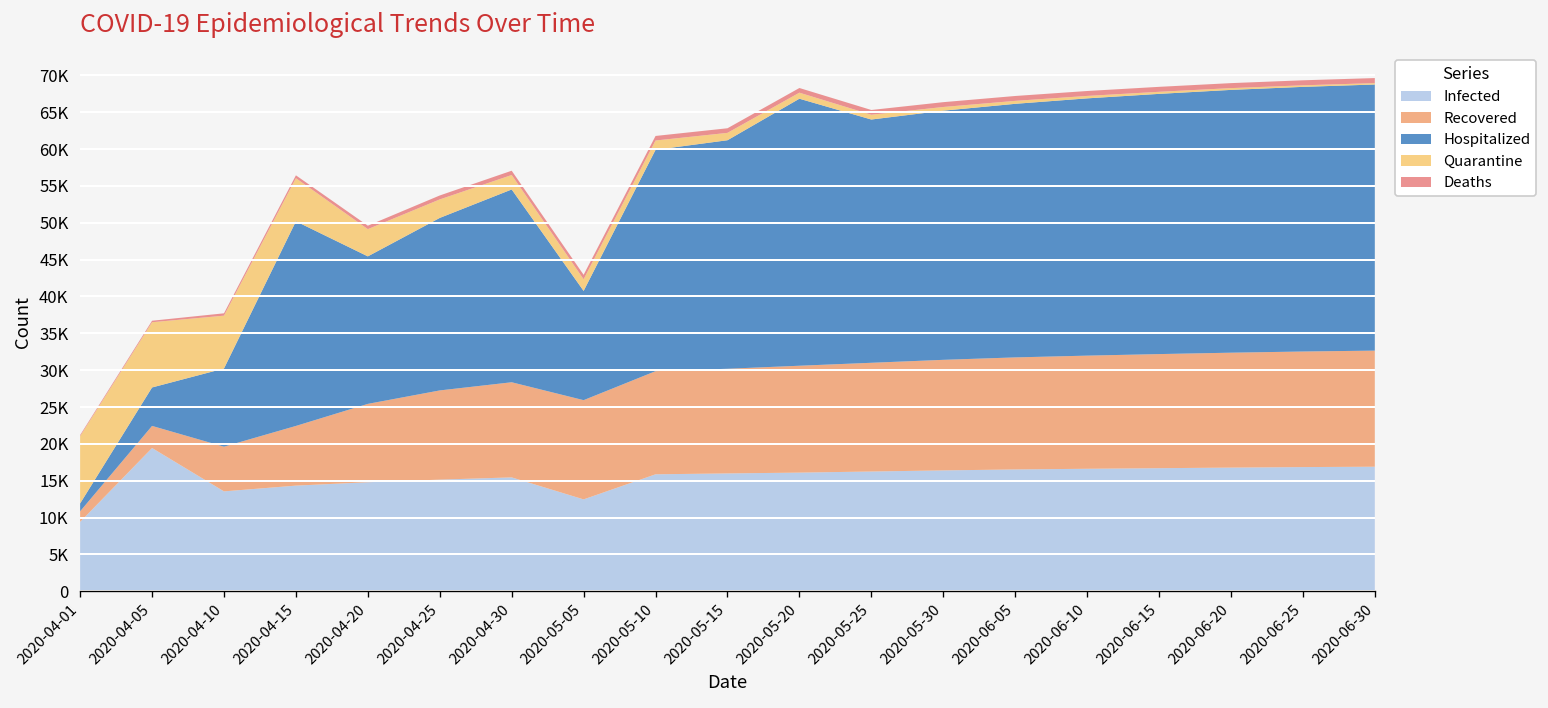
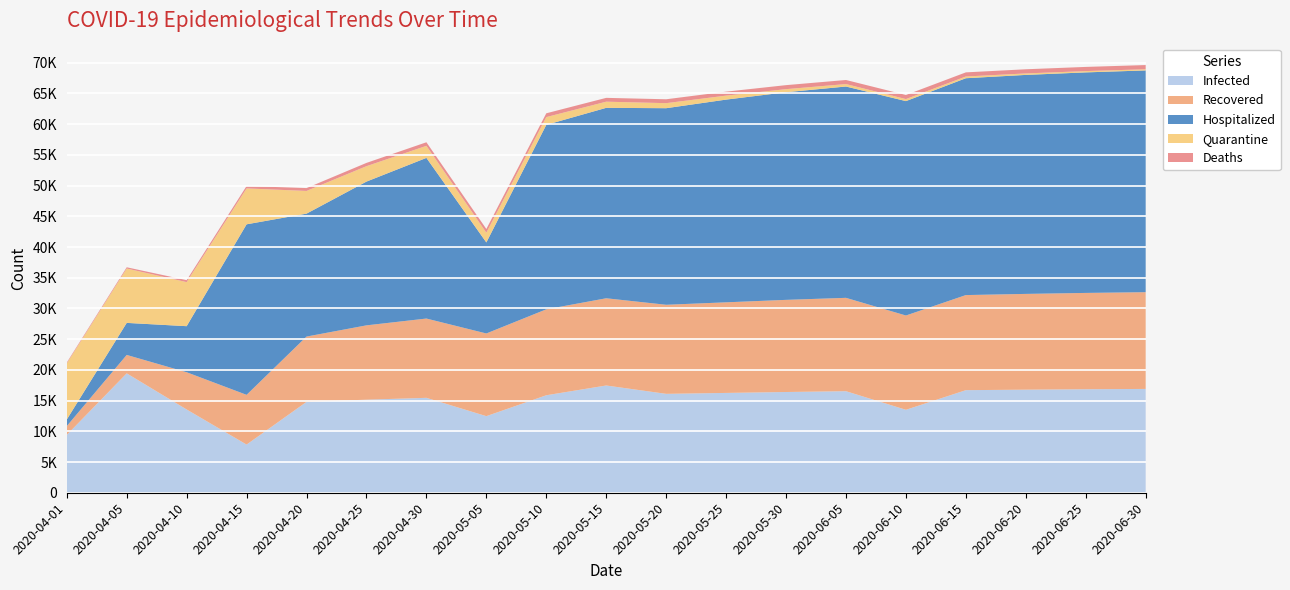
  {
    "Infected": {
      "2020-04-01": 9000,
      "2020-04-05": 19000,
      "2020-04-10": 14000,
-     "2020-04-15": 14000,
+     "2020-04-15": 8000,
      "2020-04-20": 15000,
      "2020-04-25": 15000,
      "2020-04-30": 15000,
      "2020-05-05": 12000,
      "2020-05-10": 16000,
-     "2020-05-15": 16000,
+     "2020-05-15": 17000,
      "2020-05-20": 16000,
      "2020-05-25": 16000,
      "2020-05-30": 16000,
      "2020-06-05": 17000,
-     "2020-06-10": 17000,
+     "2020-06-10": 14000,
      "2020-06-15": 17000,
      "2020-06-20": 17000,
      "2020-06-25": 17000,
      "2020-06-30": 17000
    },
    "Hospitalized": {
      "2020-04-01": 1000,
      "2020-04-05": 5000,
-     "2020-04-10": 11000,
+     "2020-04-10": 7000,
      "2020-04-15": 28000,
      "2020-04-20": 20000,
      "2020-04-25": 23000,
      "2020-04-30": 26000,
      "2020-05-05": 15000,
      "2020-05-10": 30000,
      "2020-05-15": 31000,
-     "2020-05-20": 36000,
+     "2020-05-20": 32000,
      "2020-05-25": 33000,
      "2020-05-30": 34000
    }
  }
